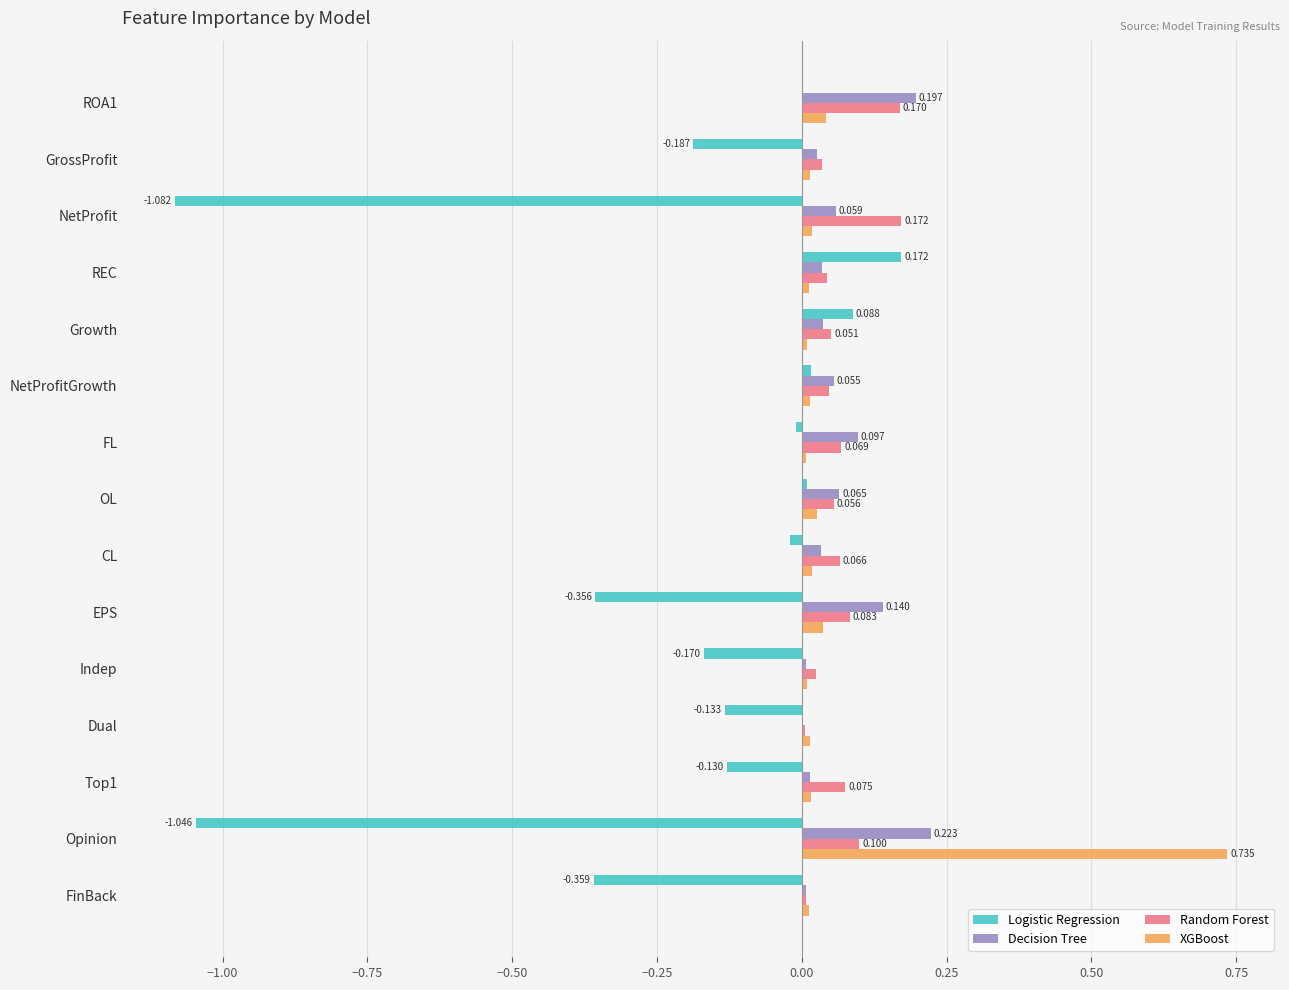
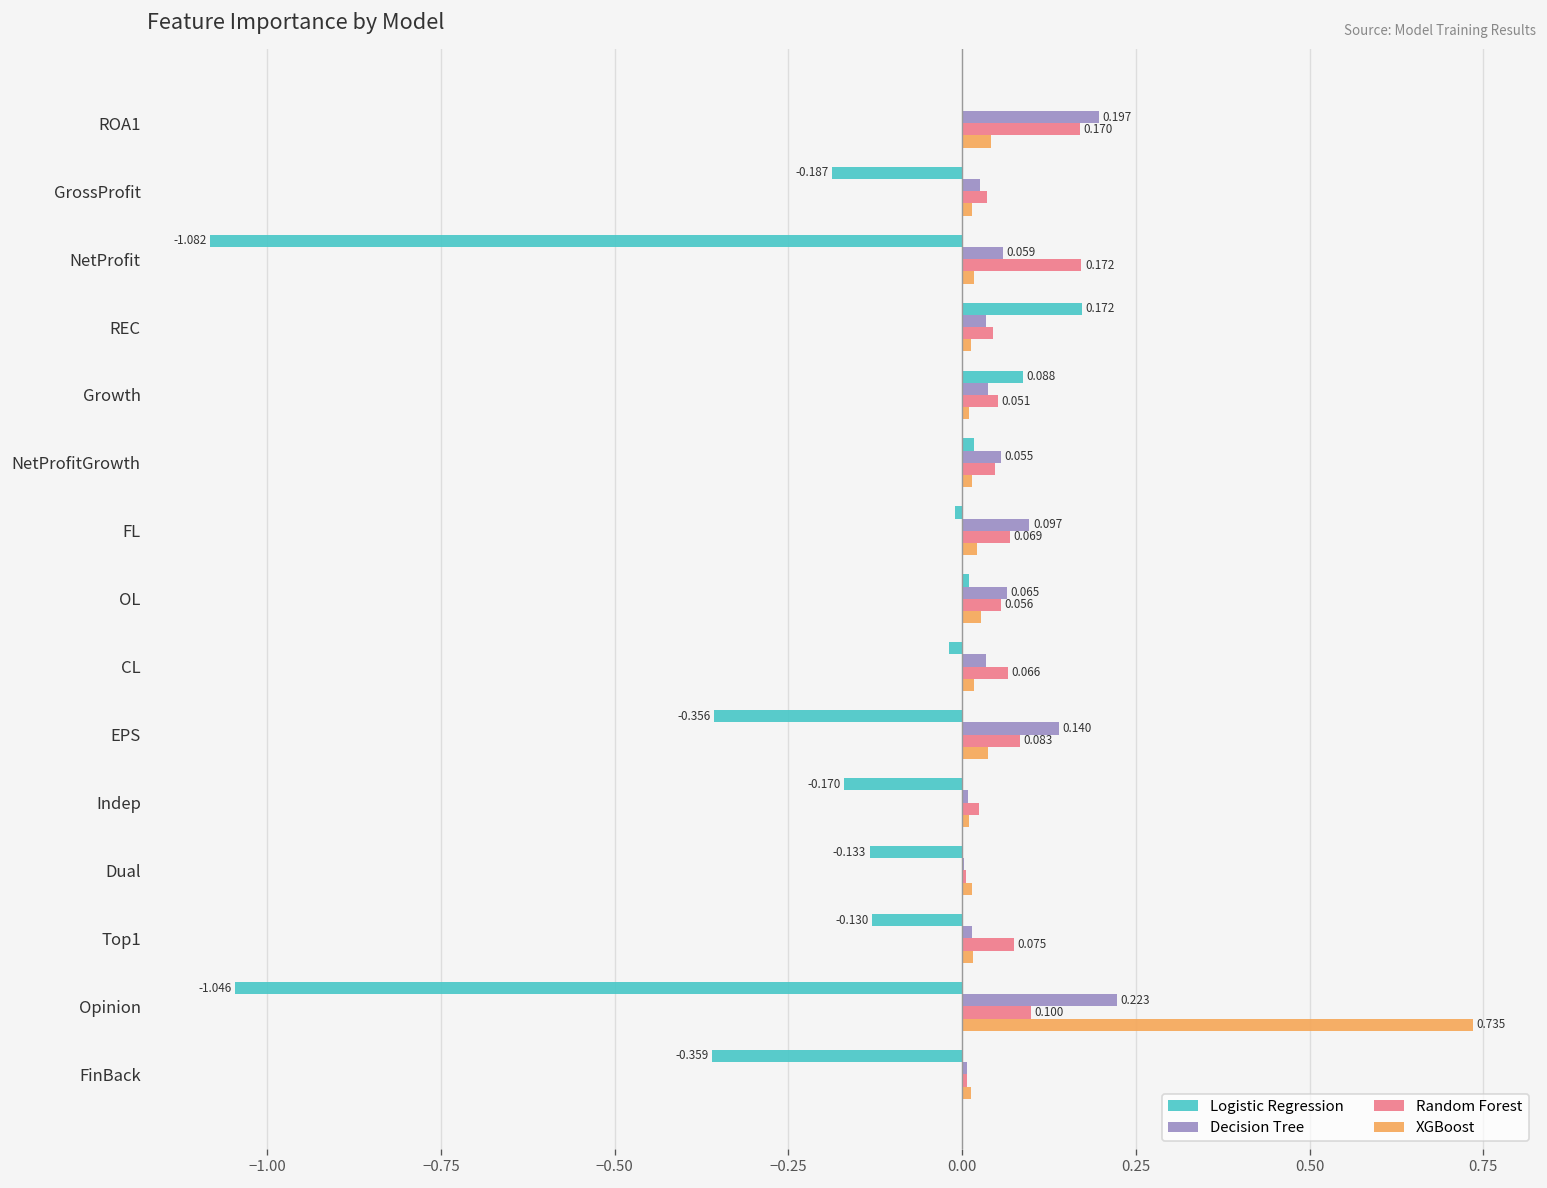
  {
    "Logistic Regression": {
      "GrossProfit": -0.187,
      "NetProfit": -1.082,
      "REC": 0.172,
      "Growth": 0.088,
      "EPS": -0.356,
      "Indep": -0.170,
      "Dual": -0.133,
      "Top1": -0.130,
      "Opinion": -1.046,
      "FinBack": -0.359
    },
    "Decision Tree": {
      "ROA1": 0.197,
      "NetProfit": 0.059,
      "NetProfitGrowth": 0.055,
      "FL": 0.097,
      "OL": 0.065,
      "EPS": 0.140,
      "Opinion": 0.223
    },
    "Random Forest": {
      "ROA1": 0.170,
      "NetProfit": 0.172,
      "Growth": 0.051,
      "FL": 0.069,
      "OL": 0.056,
      "CL": 0.066,
      "EPS": 0.083,
      "Top1": 0.075,
      "Opinion": 0.100
    },
    "XGBoost": {
      "ROA1": 0.04,
      "GrossProfit": 0.01,
      "NetProfit": 0.02,
      "REC": 0.01,
      "Growth": 0.01,
      "NetProfitGrowth": 0.01,
-     "FL": 0.01,
+     "FL": 0.02,
      "OL": 0.03,
      "CL": 0.02,
      "EPS": 0.04,
      "Indep": 0.01,
      "Dual": 0.01,
      "Top1": 0.02,
      "FinBack": 0.01
    }
  }
